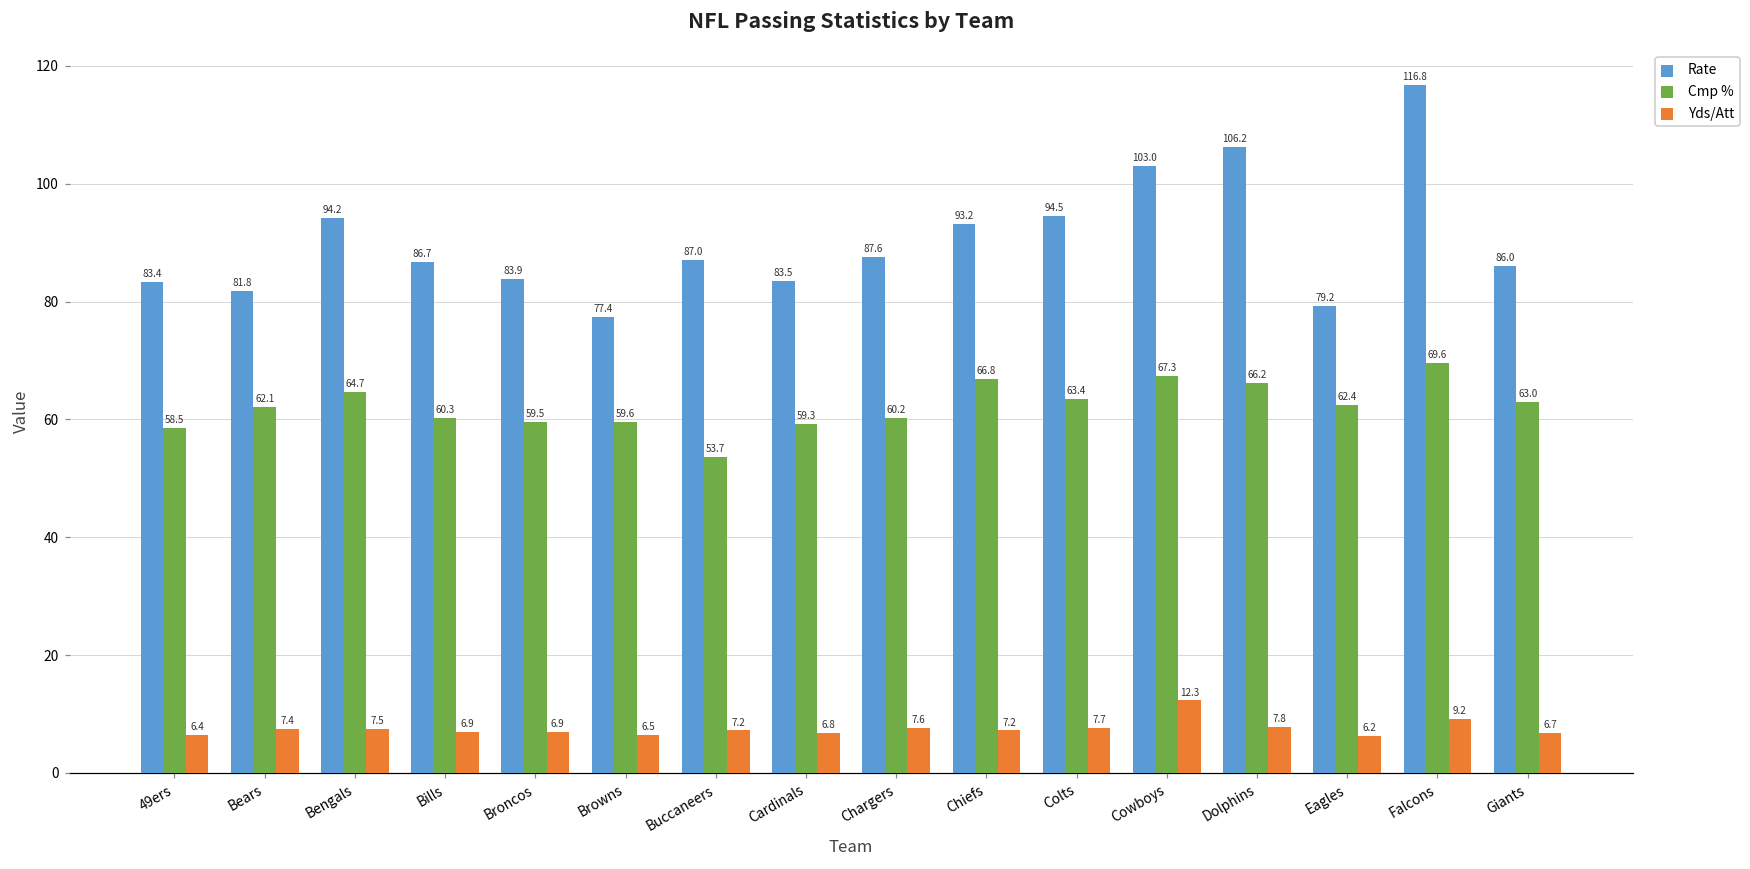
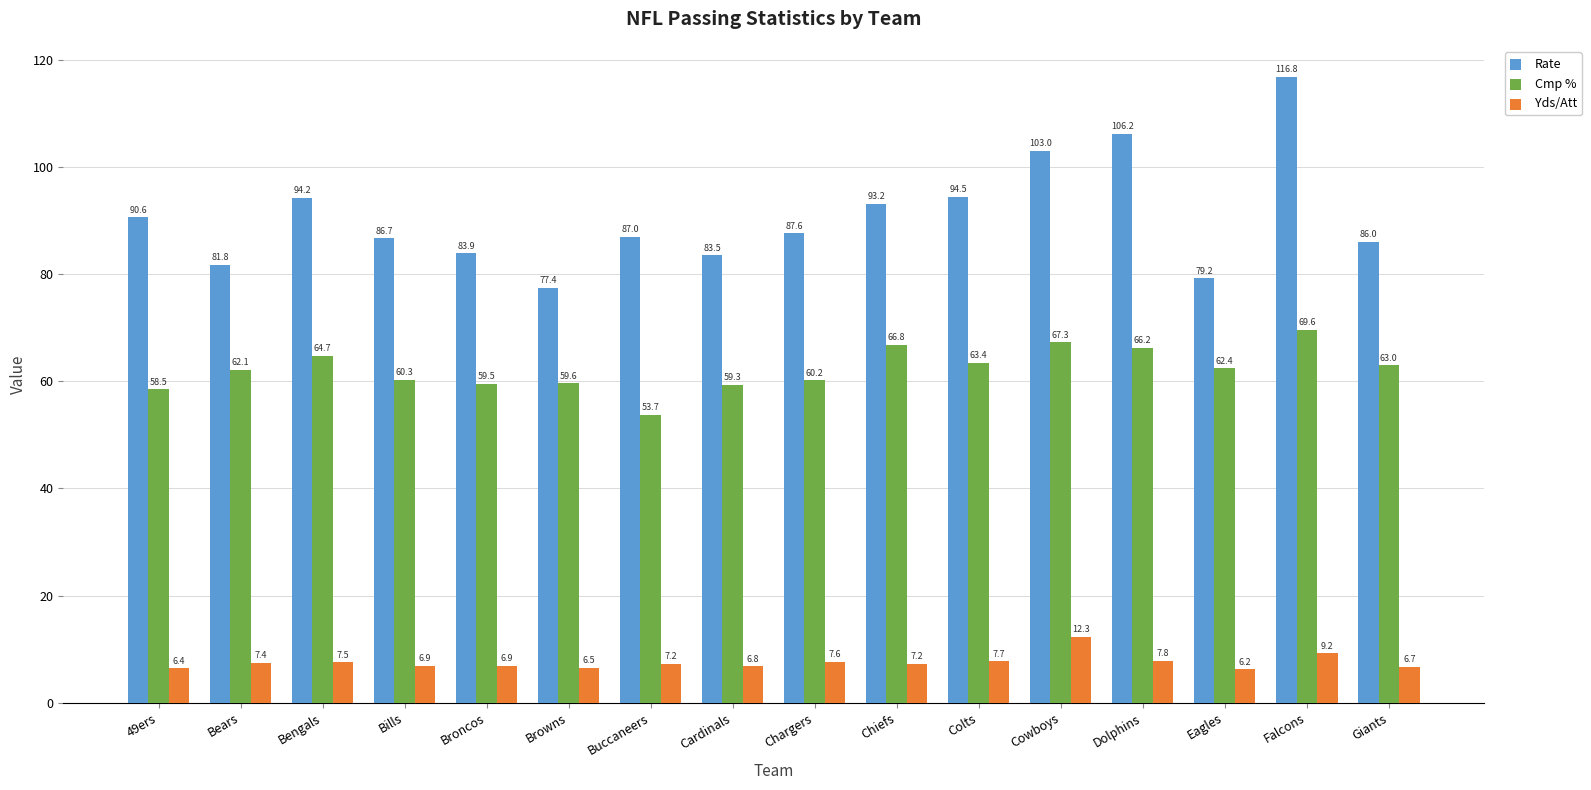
  {
    "Rate": {
-     "49ers": 83.4,
+     "49ers": 90.6,
      "Bears": 81.8,
      "Bengals": 94.2,
      "Bills": 86.7,
      "Broncos": 83.9,
      "Browns": 77.4,
      "Buccaneers": 87.0,
      "Cardinals": 83.5,
      "Chargers": 87.6,
      "Chiefs": 93.2,
      "Colts": 94.5,
      "Cowboys": 103.0,
      "Dolphins": 106.2,
      "Eagles": 79.2,
      "Falcons": 116.8,
      "Giants": 86.0
    },
    "Cmp %": {
      "49ers": 58.5,
      "Bears": 62.1,
      "Bengals": 64.7,
      "Bills": 60.3,
      "Broncos": 59.5,
      "Browns": 59.6,
      "Buccaneers": 53.7,
      "Cardinals": 59.3,
      "Chargers": 60.2,
      "Chiefs": 66.8,
      "Colts": 63.4,
      "Cowboys": 67.3,
      "Dolphins": 66.2,
      "Eagles": 62.4,
      "Falcons": 69.6,
      "Giants": 63.0
    },
    "Yds/Att": {
      "49ers": 6.4,
      "Bears": 7.4,
      "Bengals": 7.5,
      "Bills": 6.9,
      "Broncos": 6.9,
      "Browns": 6.5,
      "Buccaneers": 7.2,
      "Cardinals": 6.8,
      "Chargers": 7.6,
      "Chiefs": 7.2,
      "Colts": 7.7,
      "Cowboys": 12.3,
      "Dolphins": 7.8,
      "Eagles": 6.2,
      "Falcons": 9.2,
      "Giants": 6.7
    }
  }
